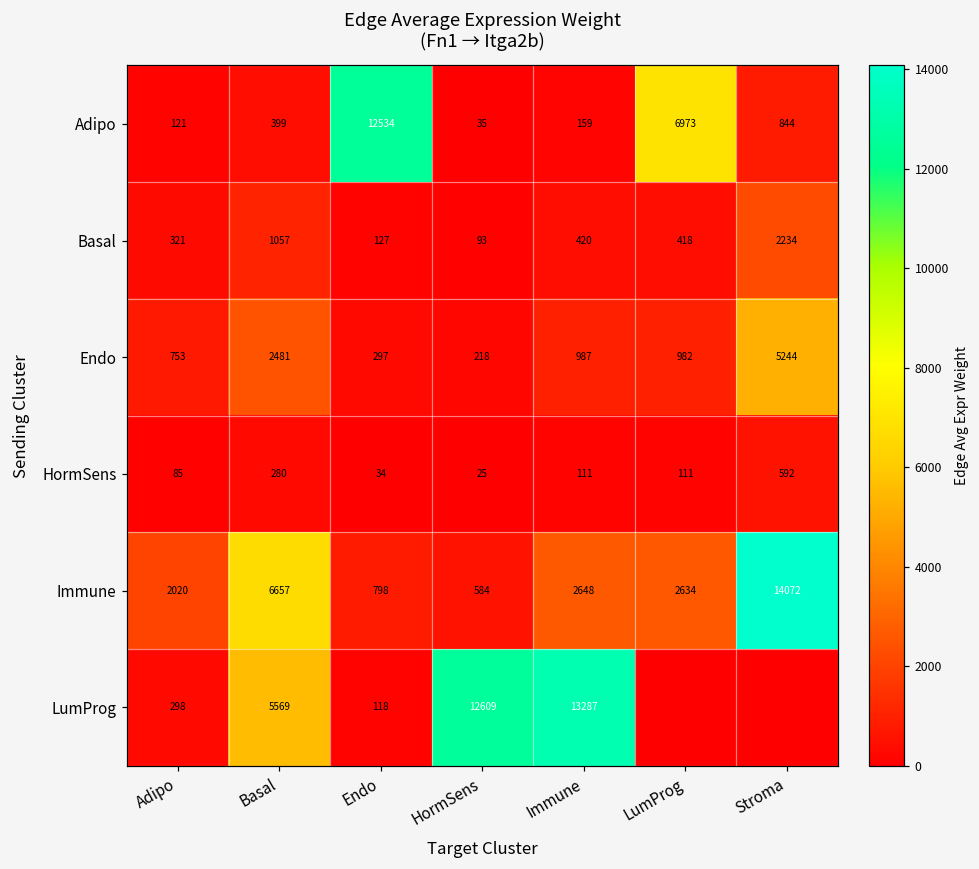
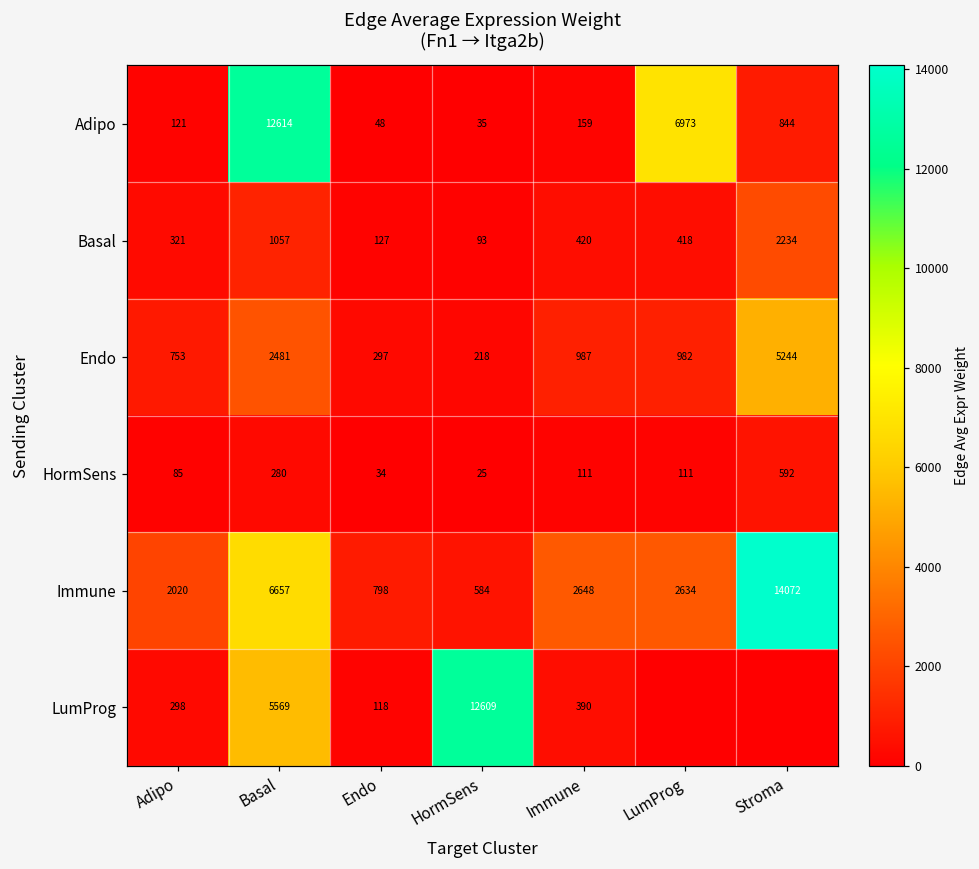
  {
    "Adipo": {
      "Adipo": 121,
-     "Basal": 399,
-     "Endo": 12534,
+     "Basal": 12614,
+     "Endo": 48,
      "HormSens": 35,
      "Immune": 159,
      "LumProg": 6973,
      "Stroma": 844
    },
    "Basal": {
      "Adipo": 321,
      "Basal": 1057,
      "Endo": 127,
      "HormSens": 93,
      "Immune": 420,
      "LumProg": 418,
      "Stroma": 2234
    },
    "Endo": {
      "Adipo": 753,
      "Basal": 2481,
      "Endo": 297,
      "HormSens": 218,
      "Immune": 987,
      "LumProg": 982,
      "Stroma": 5244
    },
    "HormSens": {
      "Adipo": 85,
      "Basal": 280,
      "Endo": 34,
      "HormSens": 25,
      "Immune": 111,
      "LumProg": 111,
      "Stroma": 592
    },
    "Immune": {
      "Adipo": 2020,
      "Basal": 6657,
      "Endo": 798,
      "HormSens": 584,
      "Immune": 2648,
      "LumProg": 2634,
      "Stroma": 14072
    },
    "LumProg": {
      "Adipo": 298,
      "Basal": 5569,
      "Endo": 118,
      "HormSens": 12609,
-     "Immune": 13287
+     "Immune": 390
    }
  }
